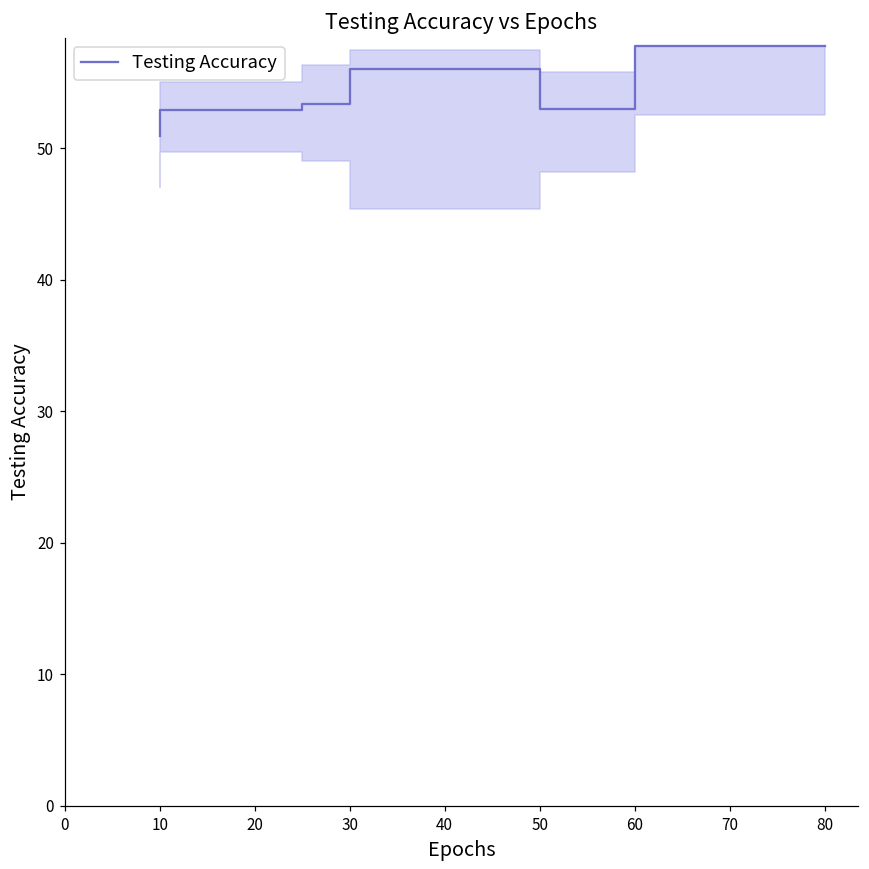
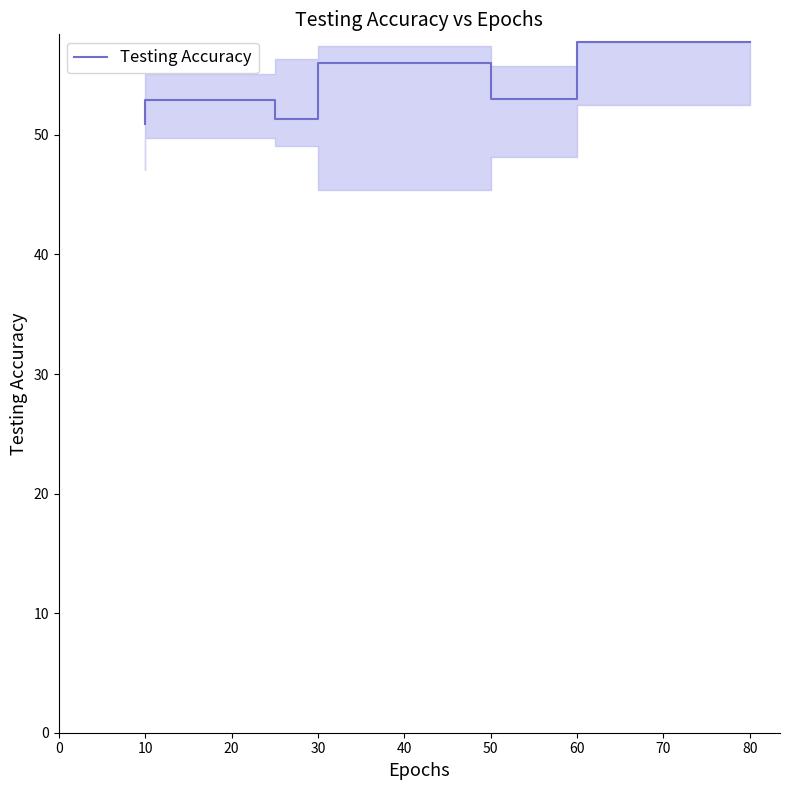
  {
    "Testing Accuracy": {
      "10": 50.9,
-     "30": 53.4,
+     "30": 51.3,
      "50": 56.0,
      "60": 53.0
    }
  }
